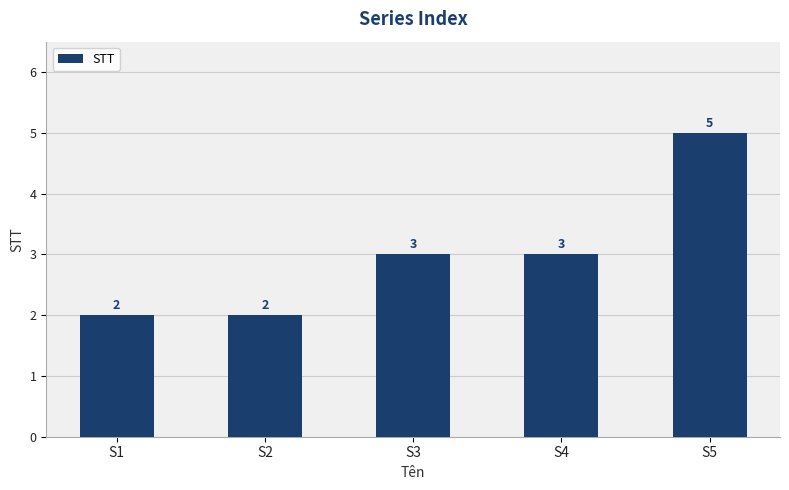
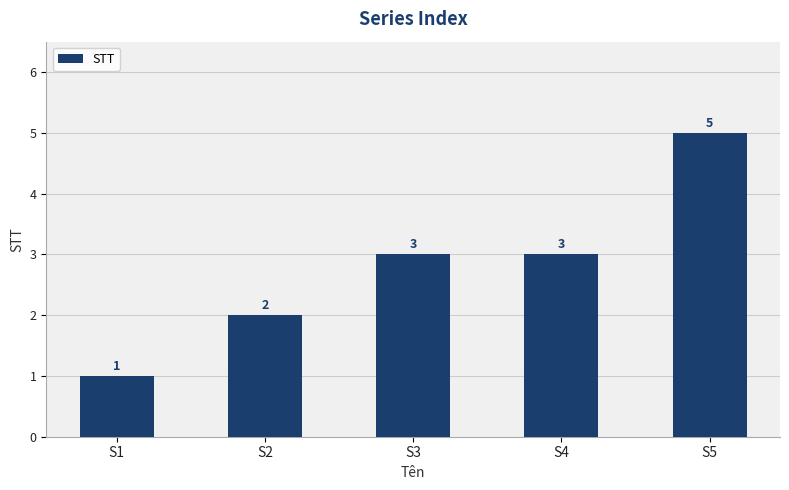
  {
-   "S1": 2,
+   "S1": 1,
    "S2": 2,
    "S3": 3,
    "S4": 3,
    "S5": 5
  }
